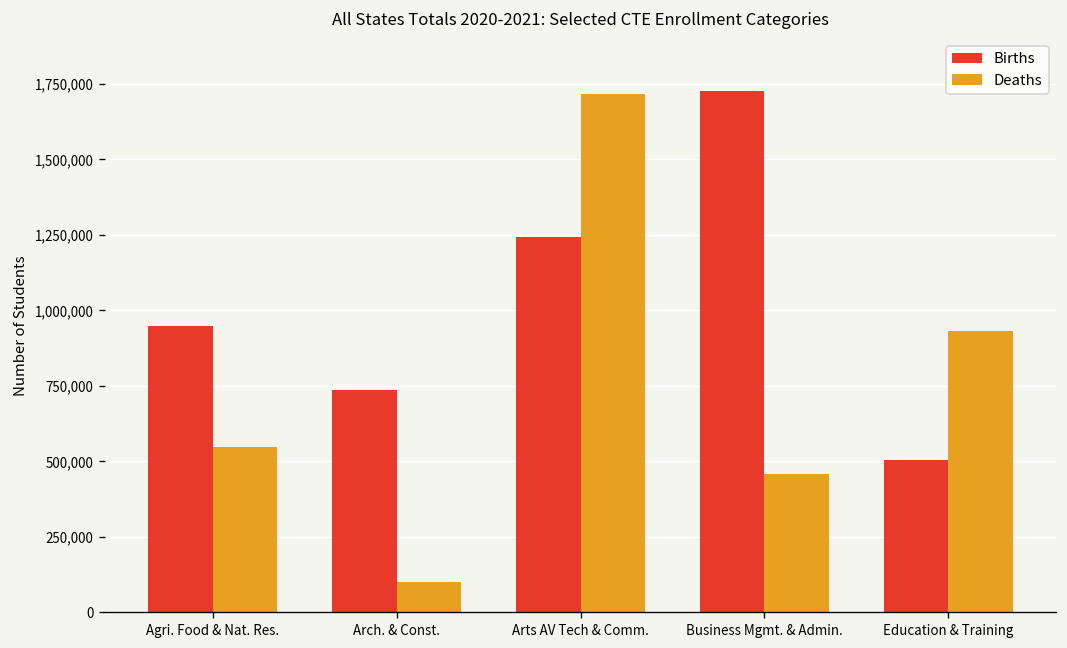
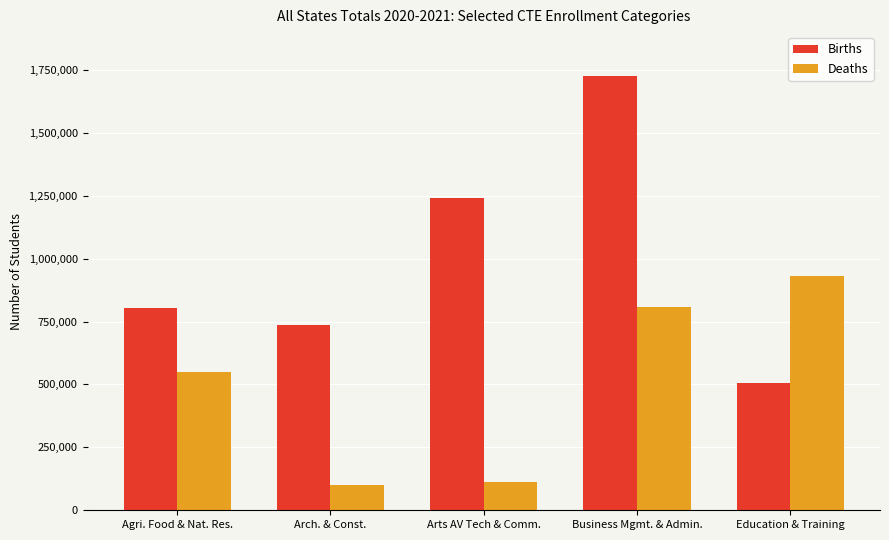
  {
    "Births": {
-     "Agri. Food & Nat. Res.": "950,000",
+     "Agri. Food & Nat. Res.": "800,000",
      "Arch. & Const.": "740,000",
      "Arts AV Tech & Comm.": "1,240,000",
      "Business Mgmt. & Admin.": "1,730,000",
      "Education & Training": "500,000"
    },
    "Deaths": {
      "Agri. Food & Nat. Res.": "550,000",
      "Arch. & Const.": "100,000",
-     "Arts AV Tech & Comm.": "1,720,000",
-     "Business Mgmt. & Admin.": "460,000",
+     "Arts AV Tech & Comm.": "110,000",
+     "Business Mgmt. & Admin.": "810,000",
      "Education & Training": "930,000"
    }
  }
